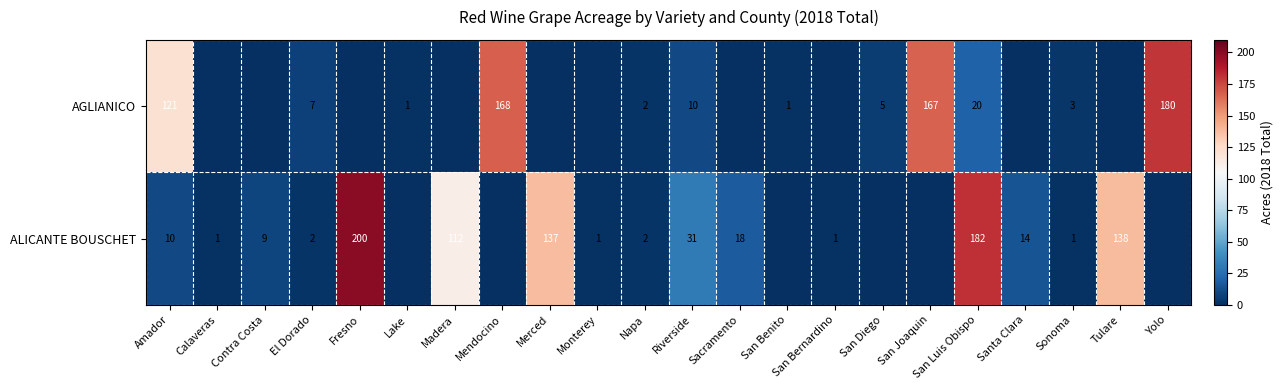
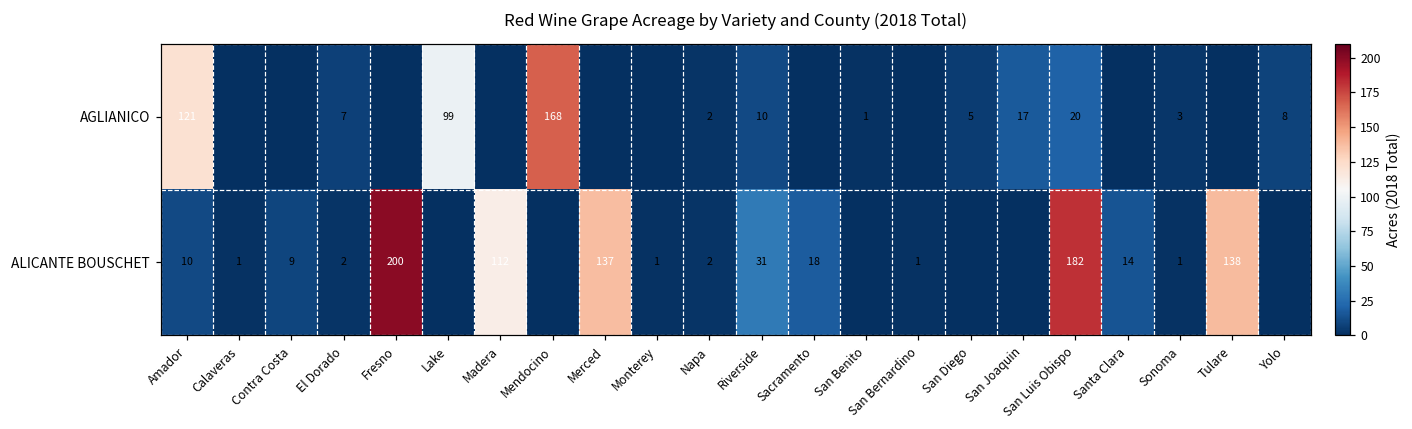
  {
    "AGLIANICO": {
      "El Dorado": 7,
-     "Lake": 1,
+     "Lake": 99,
      "Mendocino": 168,
      "Napa": 2,
      "Riverside": 10,
      "San Benito": 1,
      "San Diego": 5,
-     "San Joaquin": 167,
+     "San Joaquin": 17,
      "San Luis Obispo": 20,
      "Sonoma": 3,
-     "Yolo": 180
+     "Yolo": 8
    },
    "ALICANTE BOUSCHET": {
      "Amador": 10,
      "Calaveras": 1,
      "Contra Costa": 9,
      "El Dorado": 2,
      "Fresno": 200,
      "Merced": 137,
      "Monterey": 1,
      "Napa": 2,
      "Riverside": 31,
      "Sacramento": 18,
      "San Bernardino": 1,
      "San Luis Obispo": 182,
      "Santa Clara": 14,
      "Sonoma": 1,
      "Tulare": 138
    }
  }
